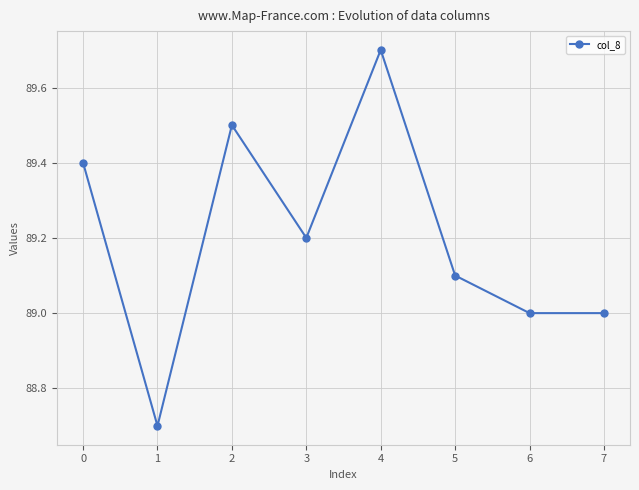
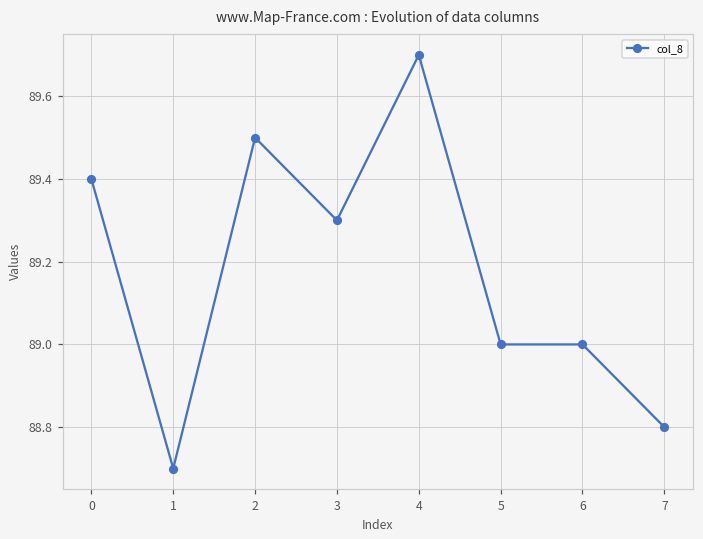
  {
    "0": 89.4,
    "1": 88.7,
    "2": 89.5,
-   "3": 89.2,
+   "3": 89.3,
    "4": 89.7,
-   "5": 89.1,
+   "5": 89.0,
    "6": 89.0,
-   "7": 89.0
+   "7": 88.8
  }
